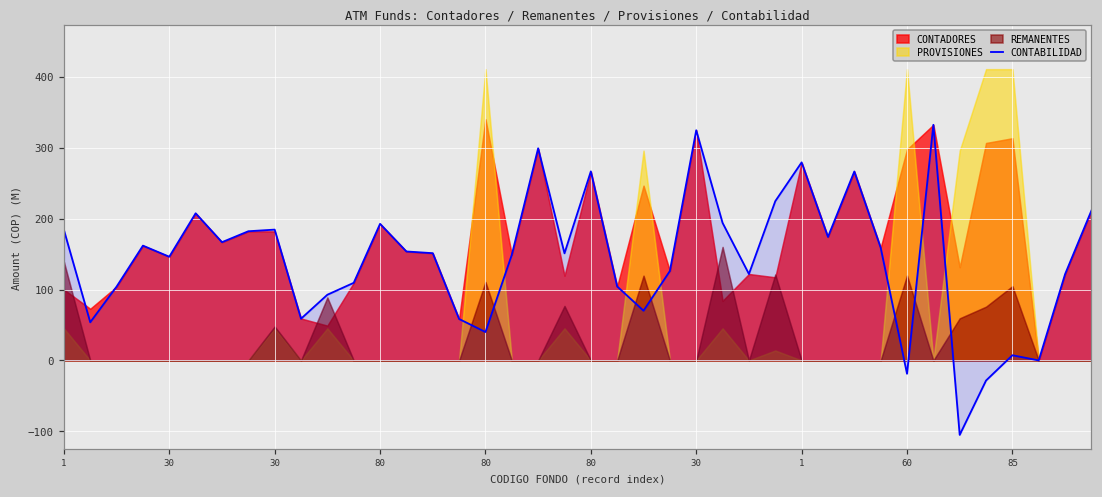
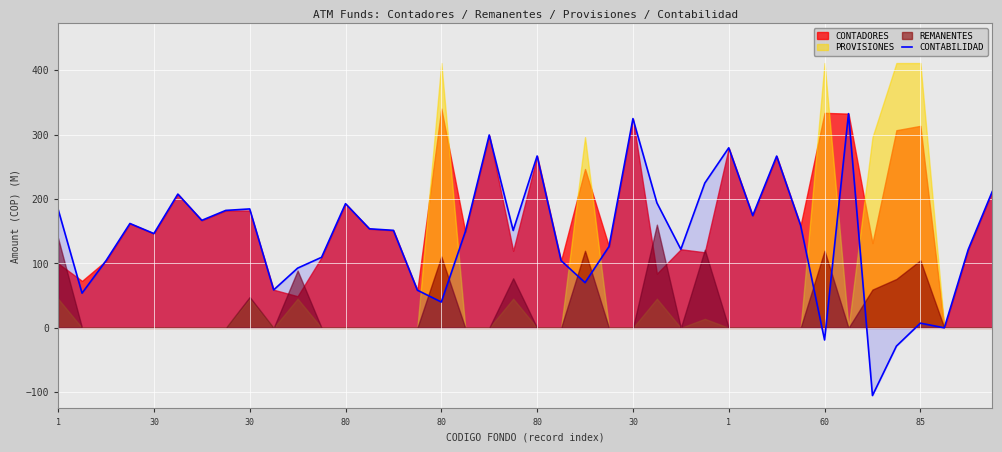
  {
    "CONTADORES": {
-     "60": 300
+     "60": 330
    },
    "PROVISIONES": {
      "60": 410
    },
    "REMANENTES": {
      "60": 120
    }
  }
